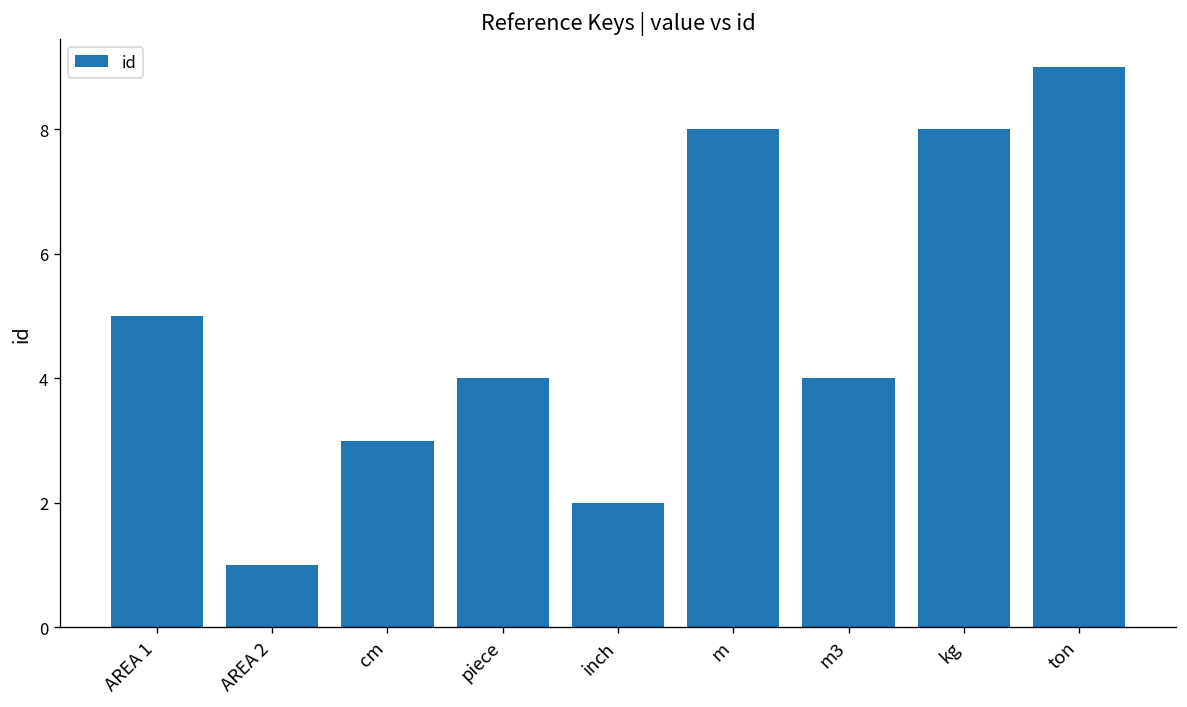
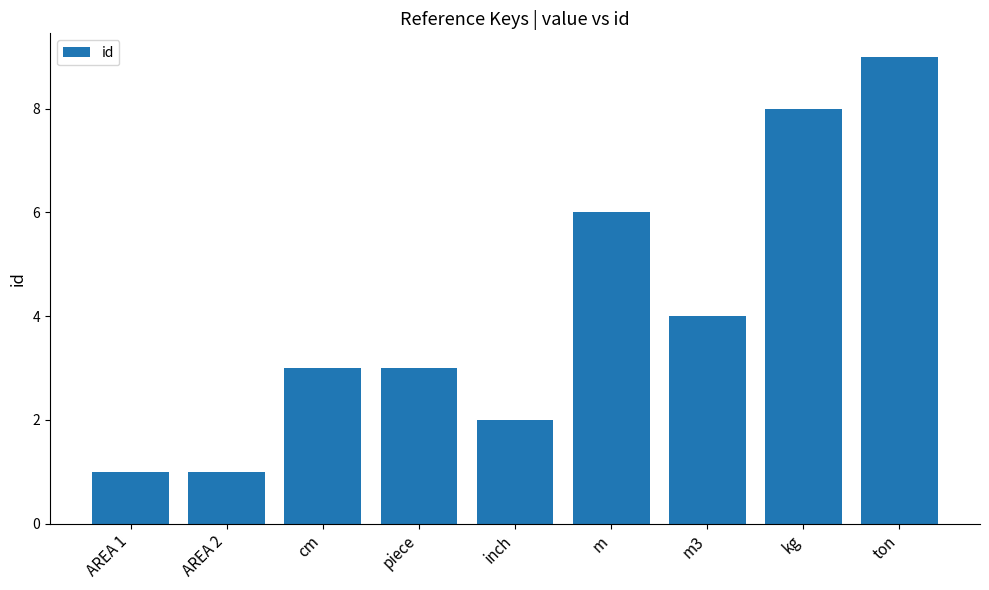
  {
-   "AREA 1": 5,
+   "AREA 1": 1,
    "AREA 2": 1,
    "cm": 3,
-   "piece": 4,
+   "piece": 3,
    "inch": 2,
-   "m": 8,
+   "m": 6,
    "m3": 4,
    "kg": 8,
    "ton": 9
  }
